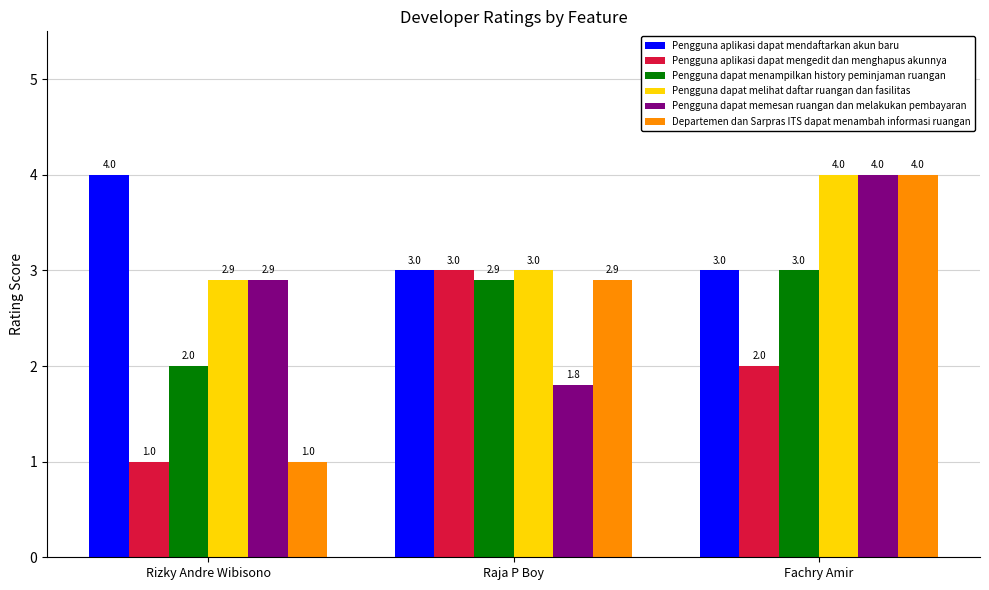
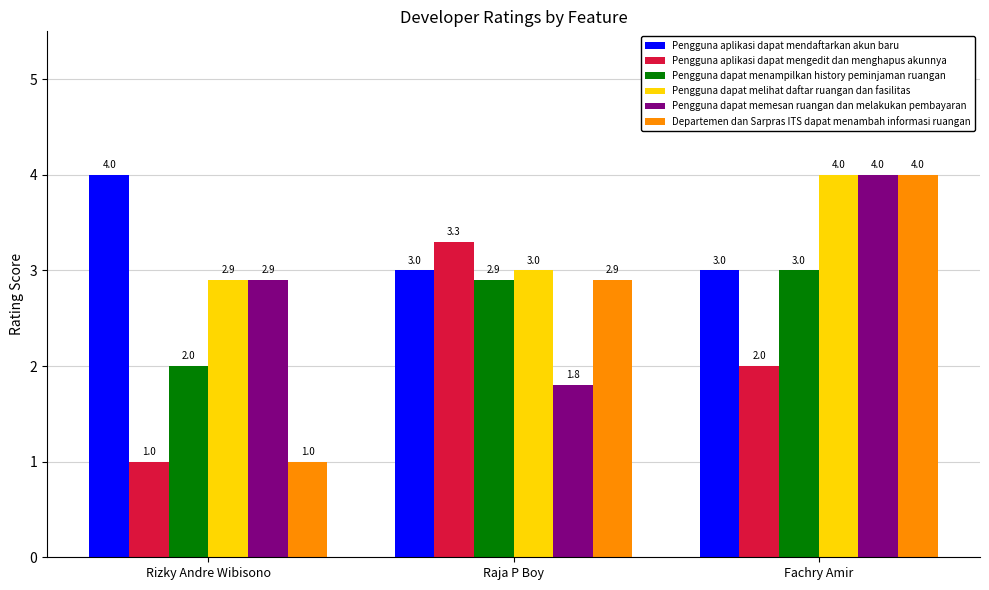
  {
    "Pengguna aplikasi dapat mendaftarkan akun baru": {
      "Rizky Andre Wibisono": 4.0,
      "Raja P Boy": 3.0,
      "Fachry Amir": 3.0
    },
    "Pengguna aplikasi dapat mengedit dan menghapus akunnya": {
      "Rizky Andre Wibisono": 1.0,
-     "Raja P Boy": 3.0,
+     "Raja P Boy": 3.3,
      "Fachry Amir": 2.0
    },
    "Pengguna dapat menampilkan history peminjaman ruangan": {
      "Rizky Andre Wibisono": 2.0,
      "Raja P Boy": 2.9,
      "Fachry Amir": 3.0
    },
    "Pengguna dapat melihat daftar ruangan dan fasilitas": {
      "Rizky Andre Wibisono": 2.9,
      "Raja P Boy": 3.0,
      "Fachry Amir": 4.0
    },
    "Pengguna dapat memesan ruangan dan melakukan pembayaran": {
      "Rizky Andre Wibisono": 2.9,
      "Raja P Boy": 1.8,
      "Fachry Amir": 4.0
    },
    "Departemen dan Sarpras ITS dapat menambah informasi ruangan": {
      "Rizky Andre Wibisono": 1.0,
      "Raja P Boy": 2.9,
      "Fachry Amir": 4.0
    }
  }
